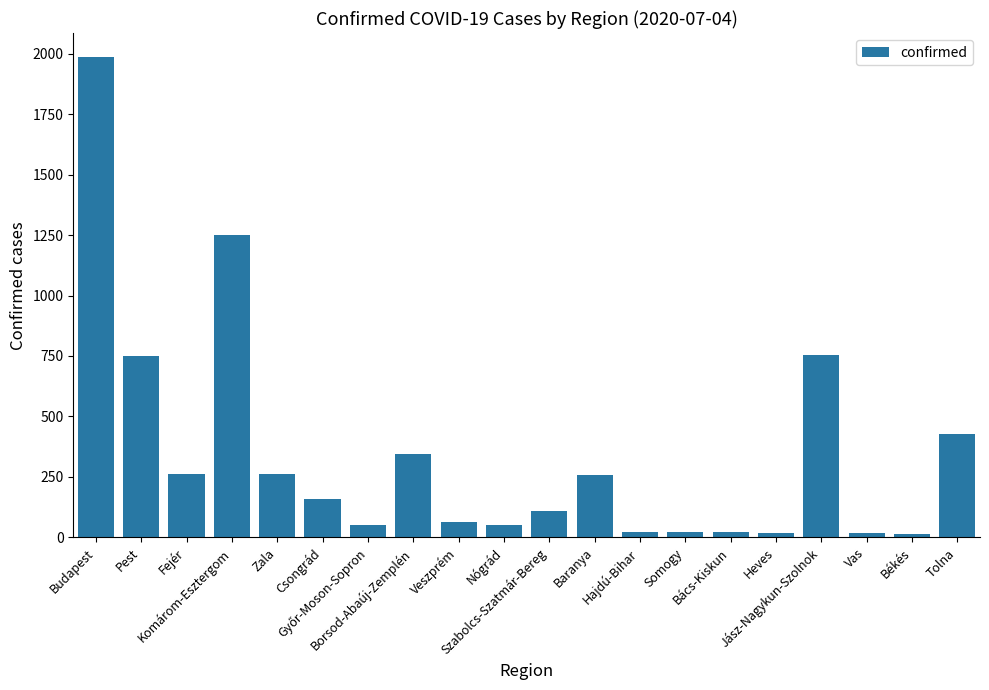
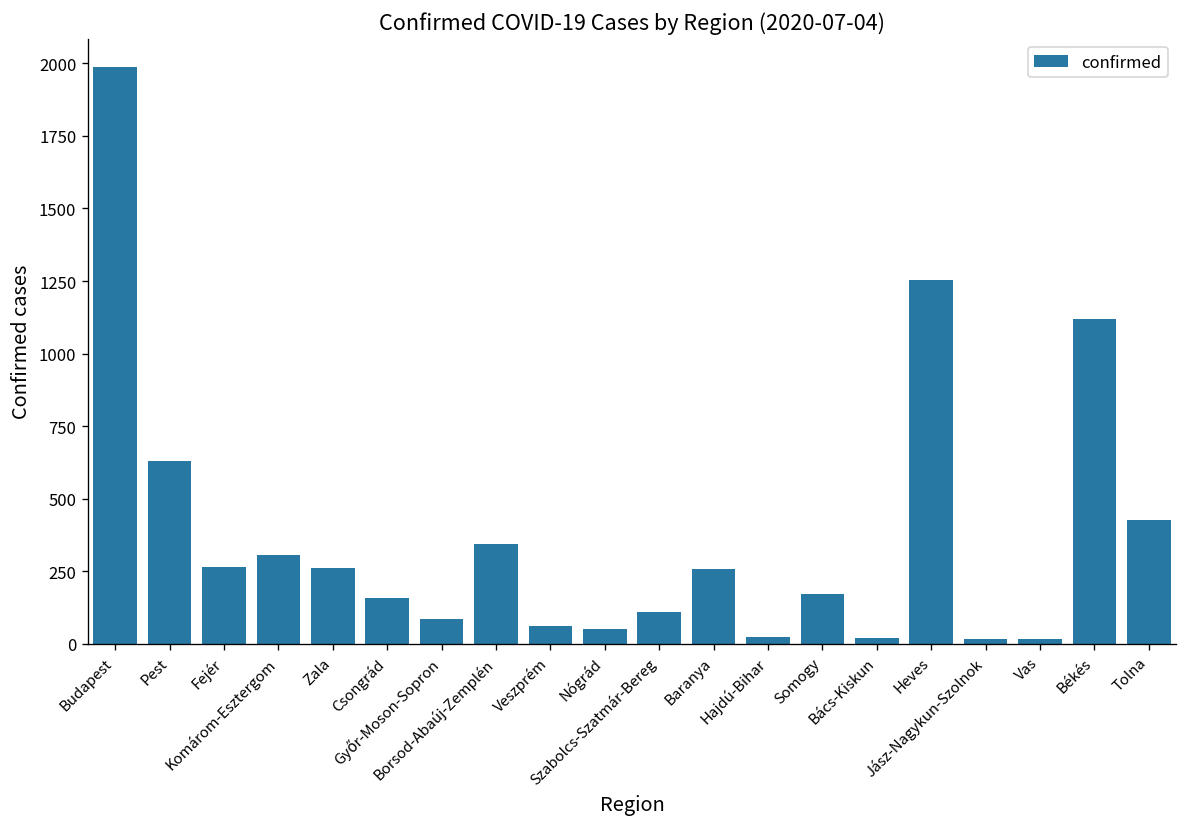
  {
    "Budapest": 1990,
-   "Pest": 750,
+   "Pest": 630,
    "Fejér": 260,
-   "Komárom-Esztergom": 1250,
+   "Komárom-Esztergom": 310,
    "Zala": 260,
    "Csongrád": 160,
-   "Győr-Moson-Sopron": 50,
+   "Győr-Moson-Sopron": 90,
    "Borsod-Abaúj-Zemplén": 340,
    "Veszprém": 60,
    "Nógrád": 50,
    "Szabolcs-Szatmár-Bereg": 110,
    "Baranya": 260,
    "Hajdú-Bihar": 20,
-   "Somogy": 20,
+   "Somogy": 170,
    "Bács-Kiskun": 20,
-   "Heves": 20,
-   "Jász-Nagykun-Szolnok": 750,
+   "Heves": 1250,
+   "Jász-Nagykun-Szolnok": 20,
    "Vas": 20,
-   "Békés": 10,
+   "Békés": 1120,
    "Tolna": 430
  }
